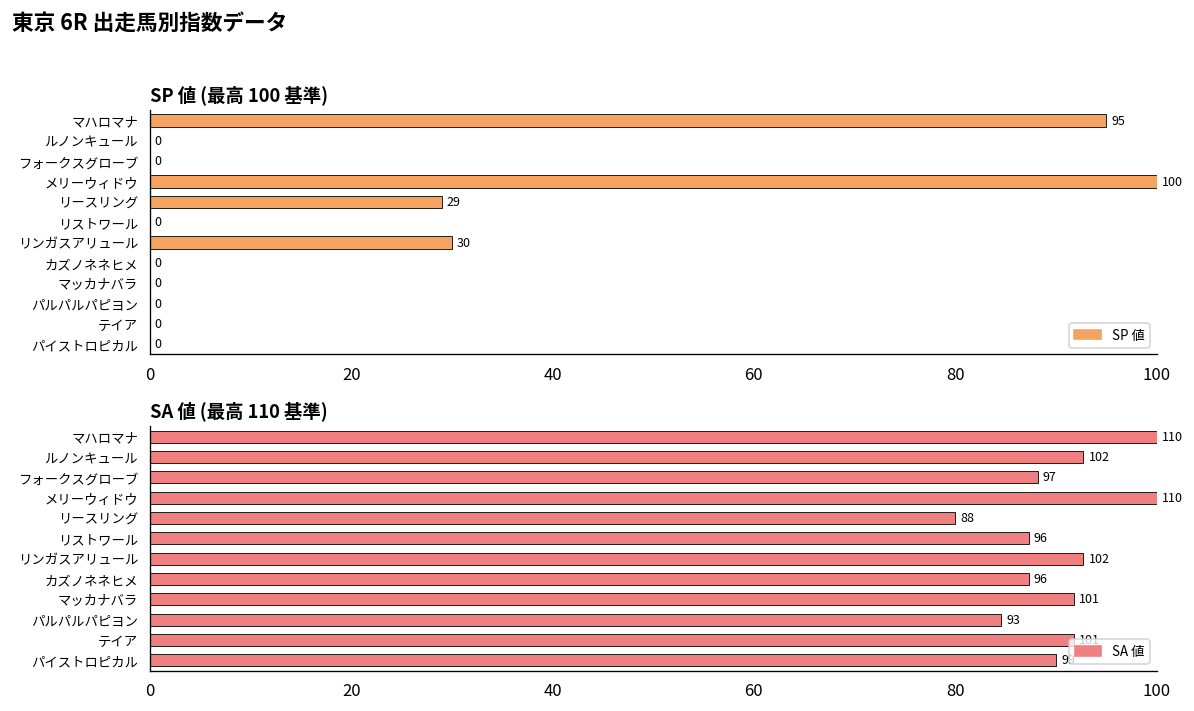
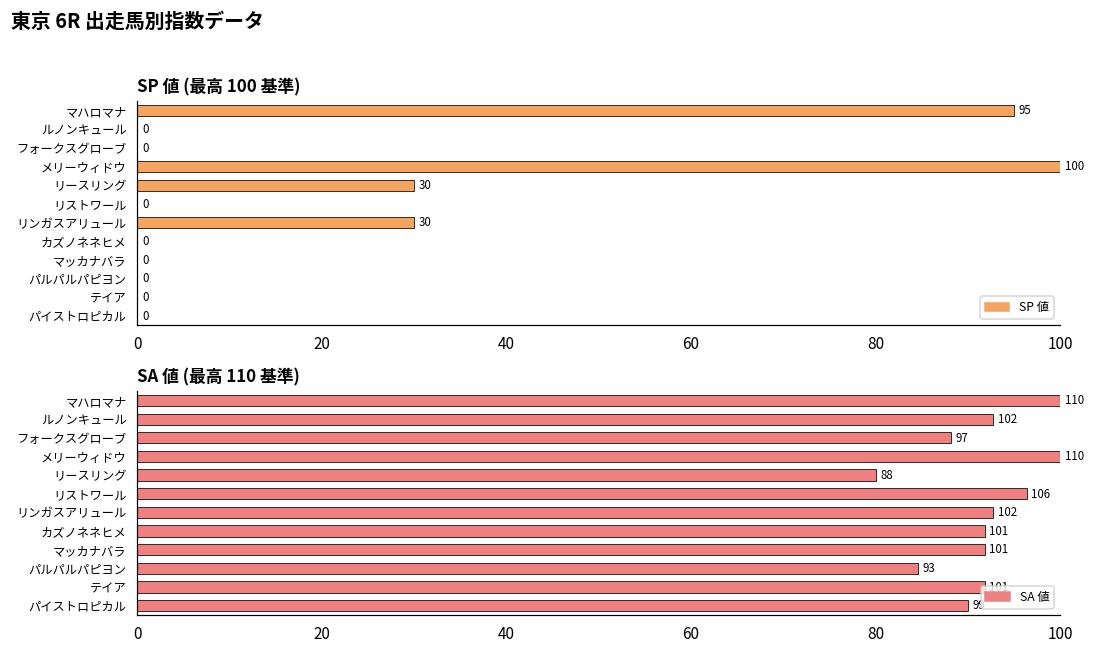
  {
    "SP 値 (最高 100 基準)": {
      "マハロマナ": 95,
      "ルノンキュール": 0,
      "フォークスグローブ": 0,
      "メリーウィドウ": 100,
-     "リースリング": 29,
+     "リースリング": 30,
      "リストワール": 0,
      "リンガスアリュール": 30,
      "カズノネネヒメ": 0,
      "マッカナバラ": 0,
      "パルパルパピヨン": 0,
      "テイア": 0,
      "パイストロピカル": 0
    },
    "SA 値 (最高 110 基準)": {
-     "リストワール": 96,
-     "カズノネネヒメ": 96
+     "リストワール": 106,
+     "カズノネネヒメ": 101
    }
  }
